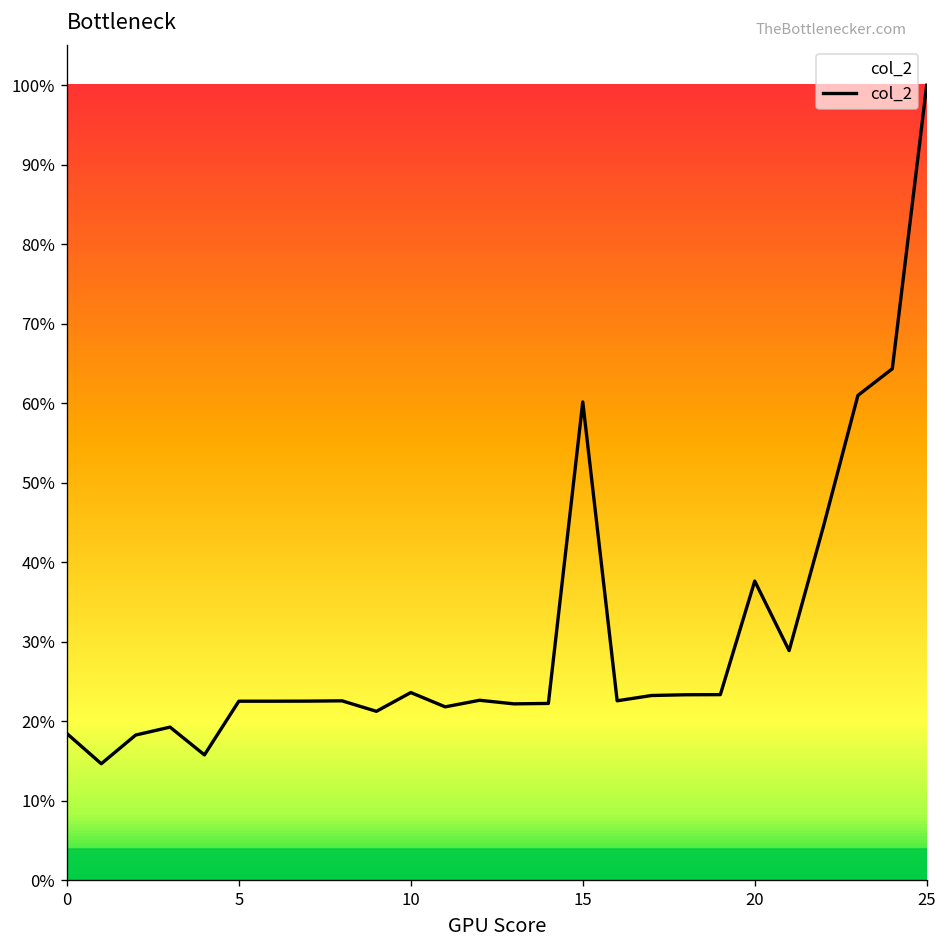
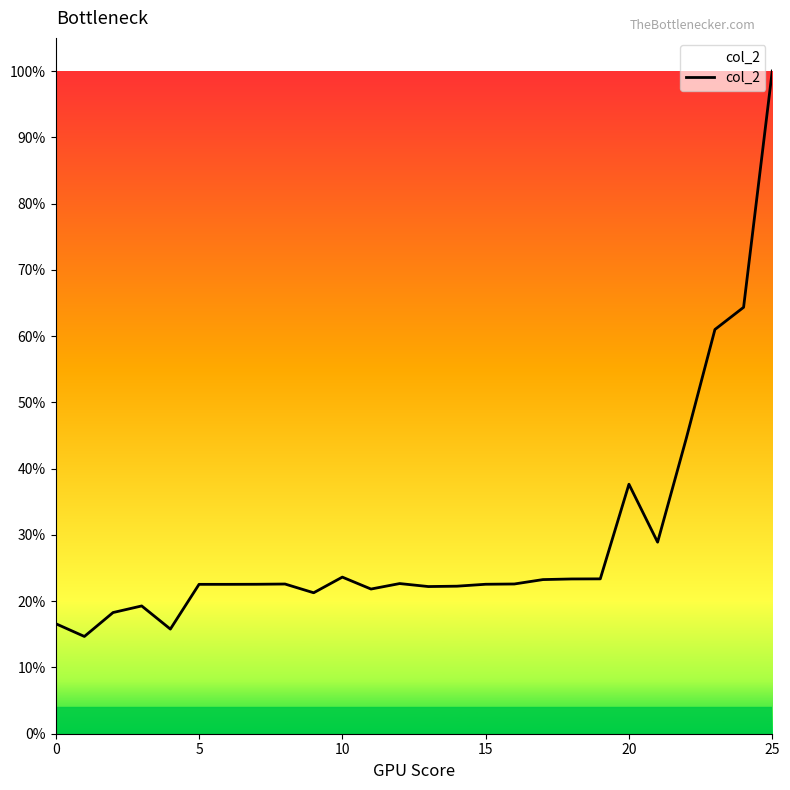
  {
-   "0": "18%",
+   "0": "17%",
    "5": "23%",
    "10": "24%",
-   "15": "60%",
+   "15": "23%",
    "20": "38%",
    "25": "100%"
  }
